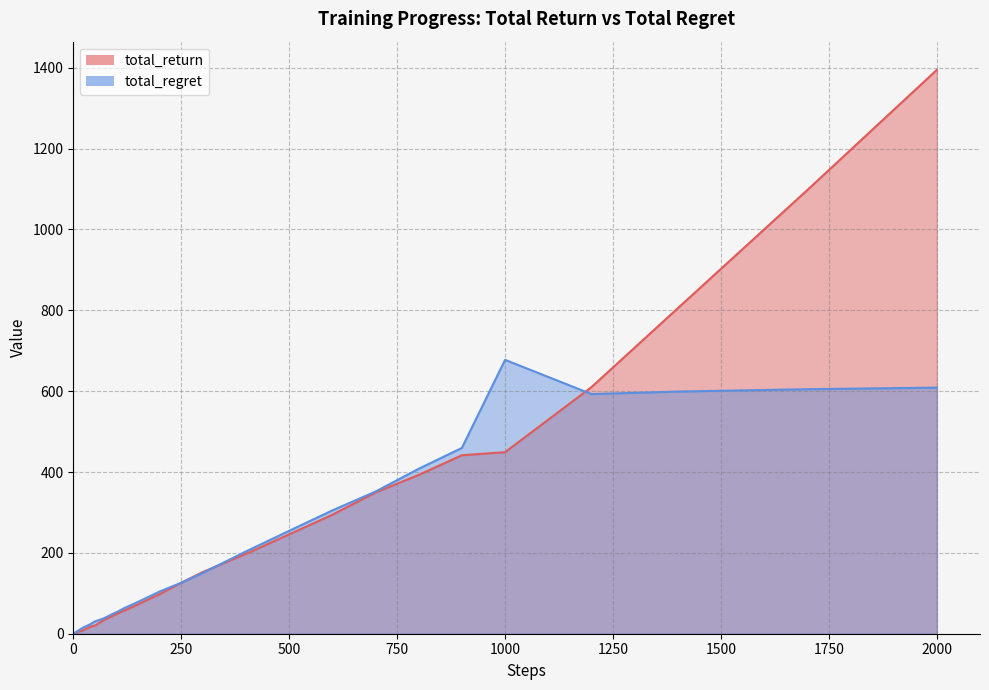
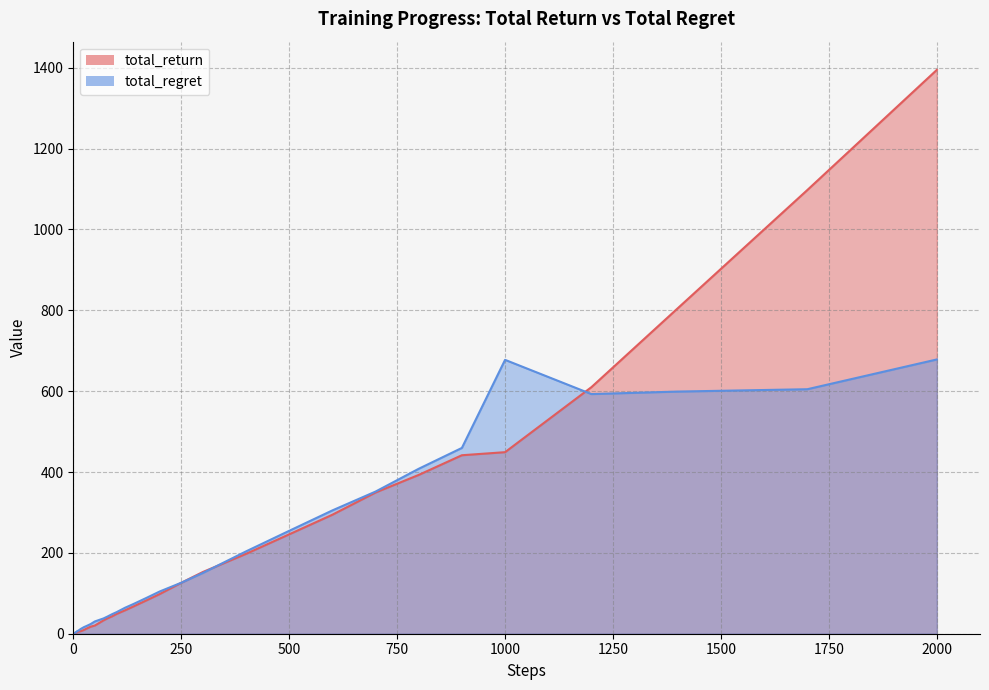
  {
    "total_return": {
      "500": 250,
      "1000": 450,
      "2000": 1390
    },
    "total_regret": {
      "500": 250,
      "1000": 680,
-     "2000": 610
+     "2000": 680
    }
  }
